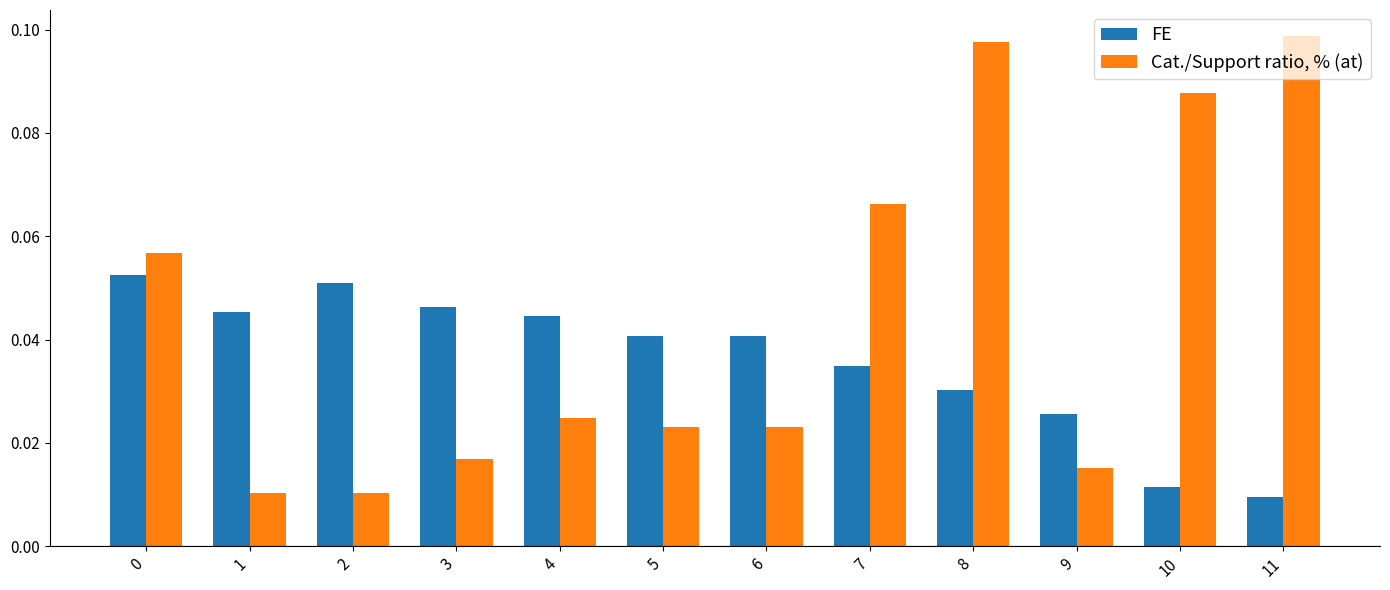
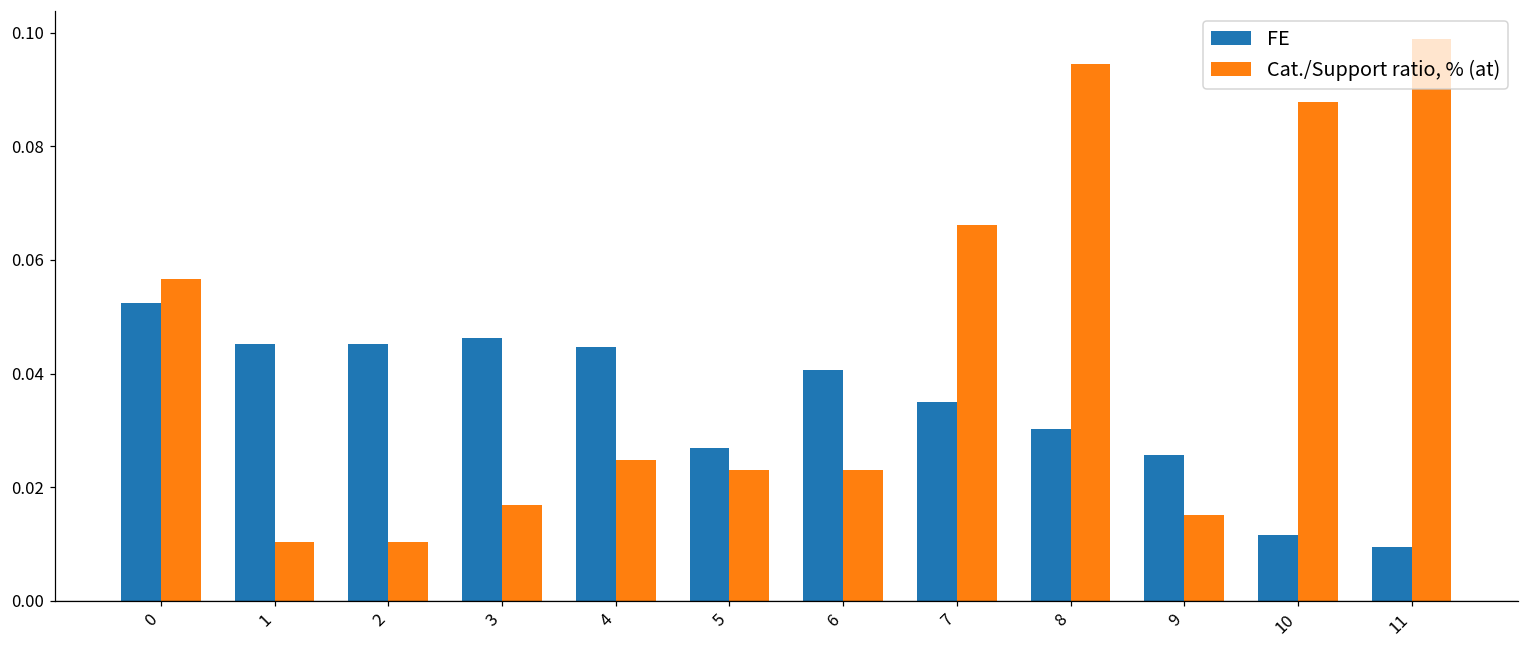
  {
    "FE": {
      "0": 0.052,
      "1": 0.045,
-     "2": 0.051,
+     "2": 0.045,
      "3": 0.046,
      "4": 0.045,
-     "5": 0.041,
+     "5": 0.027,
      "6": 0.041,
      "7": 0.035,
      "8": 0.030,
      "9": 0.026,
      "10": 0.012,
      "11": 0.009
    },
    "Cat./Support ratio, % (at)": {
      "0": 0.057,
      "1": 0.010,
      "2": 0.010,
      "3": 0.017,
      "4": 0.025,
      "5": 0.023,
      "6": 0.023,
      "7": 0.066,
-     "8": 0.098,
+     "8": 0.095,
      "9": 0.015,
      "10": 0.088
    }
  }
